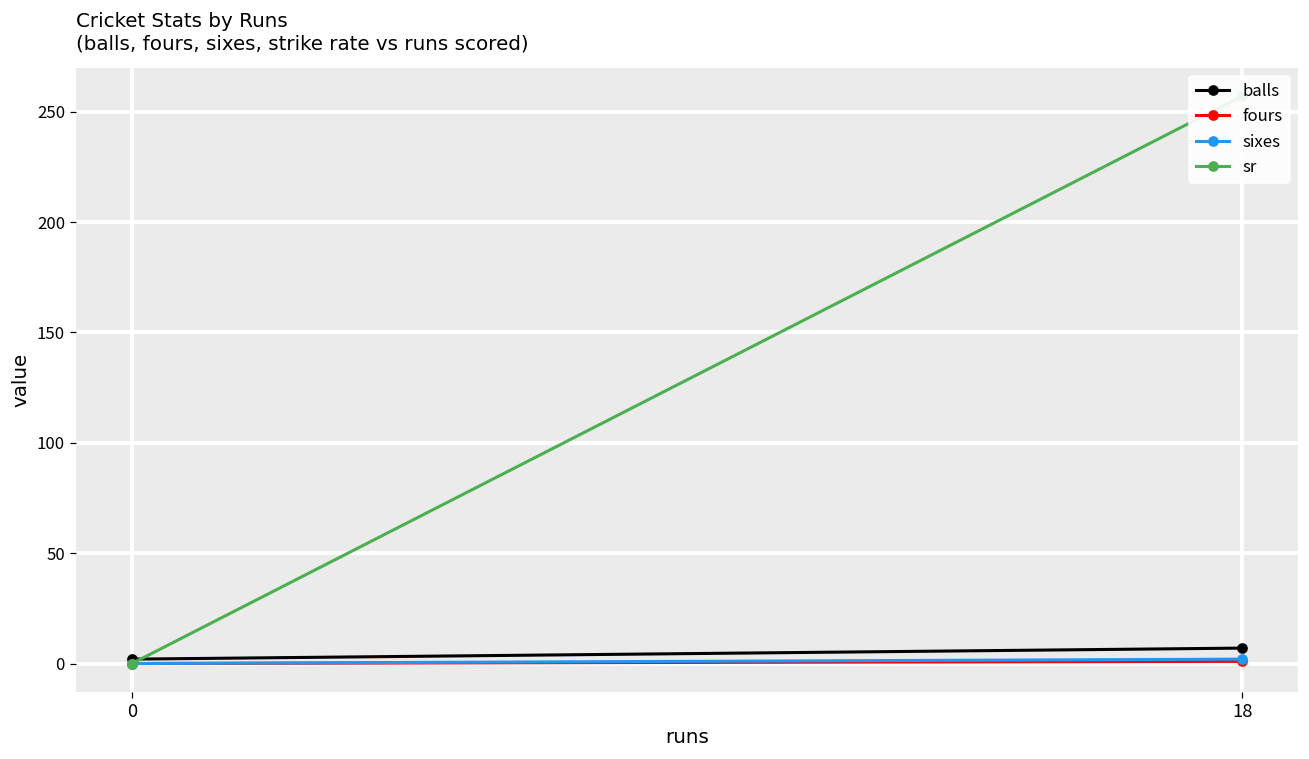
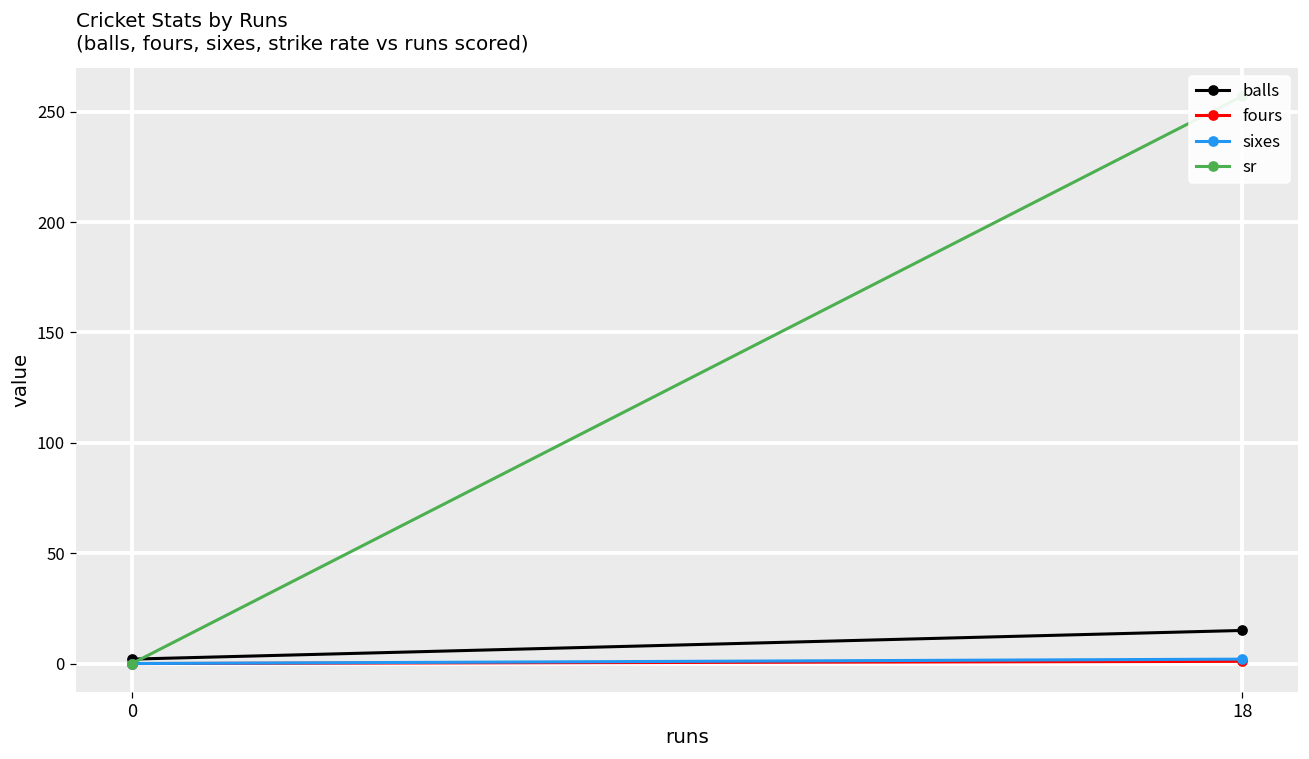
  {
    "balls": {
      "0": 2,
-     "18": 7
+     "18": 15
    }
  }
